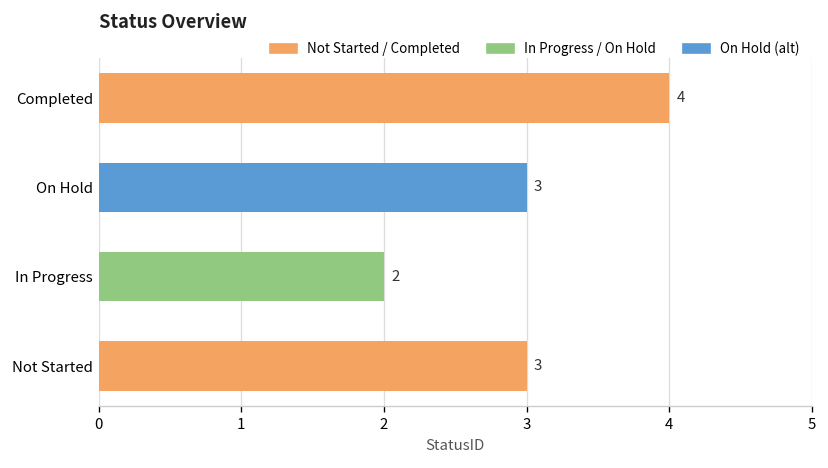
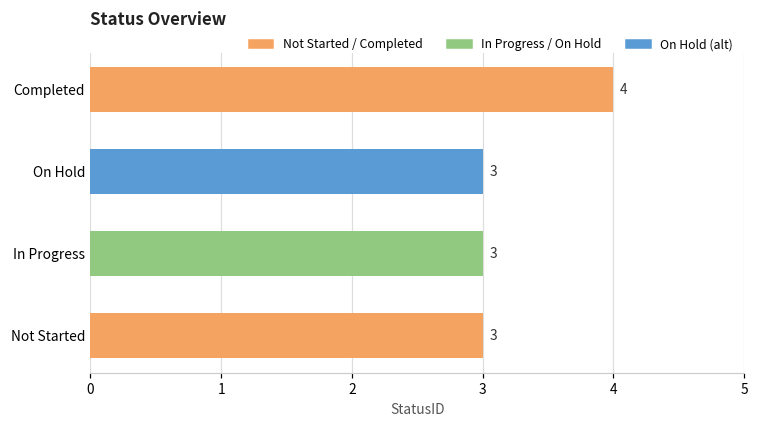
  {
    "Completed": 4,
    "On Hold": 3,
-   "In Progress": 2,
+   "In Progress": 3,
    "Not Started": 3
  }
